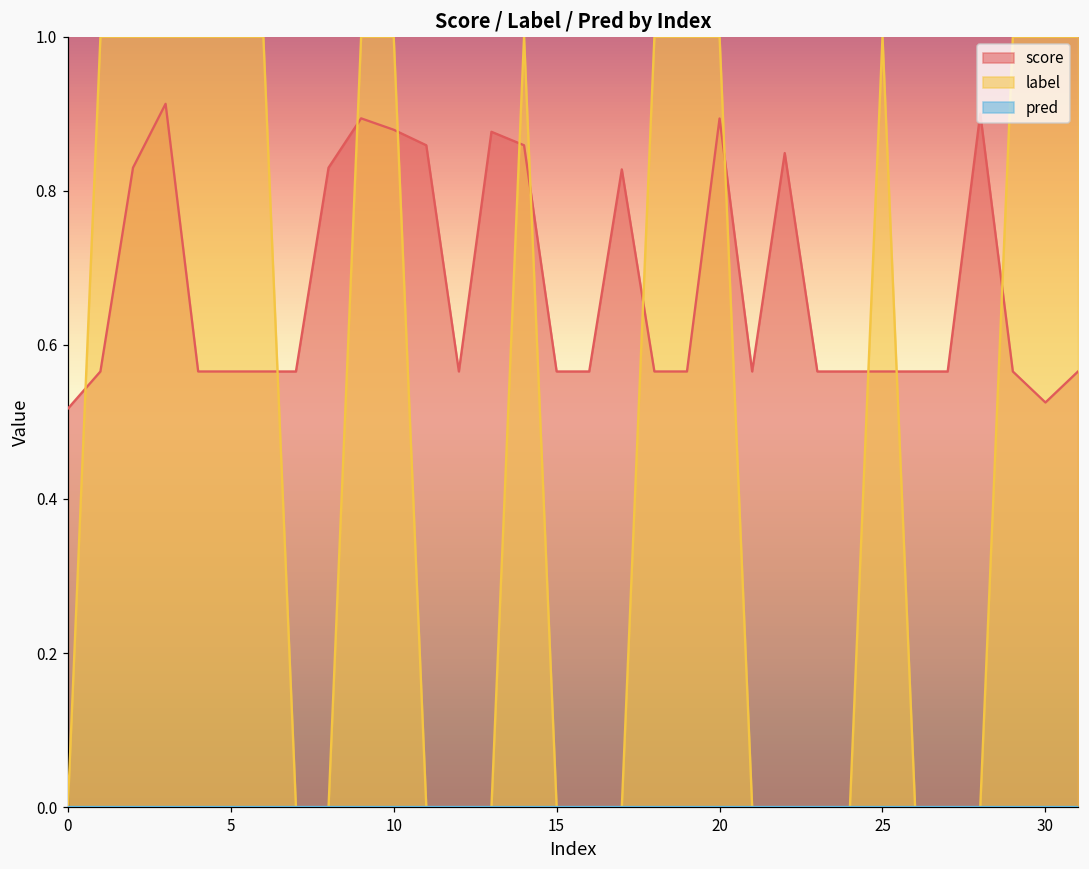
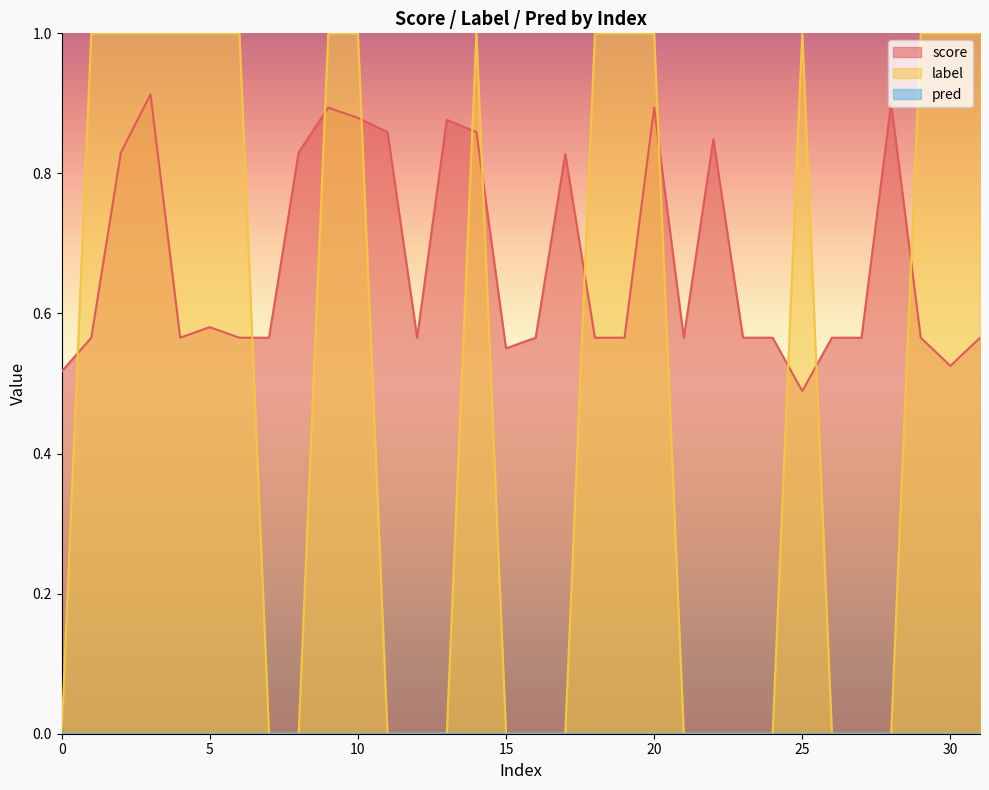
  {
    "score": {
      "0": 0.52,
-     "5": 0.57,
+     "5": 0.58,
      "10": 0.88,
-     "15": 0.57,
+     "15": 0.55,
      "20": 0.89,
-     "25": 0.57,
+     "25": 0.49,
      "30": 0.53
    },
    "label": {
      "5": 1.00,
      "10": 1.00,
      "20": 1.00,
      "25": 1.00,
      "30": 1.00
    },
    "pred": {
      "5": 0.00,
      "10": 0.00,
      "20": 0.00,
      "25": 0.00,
      "30": 0.00
    }
  }
